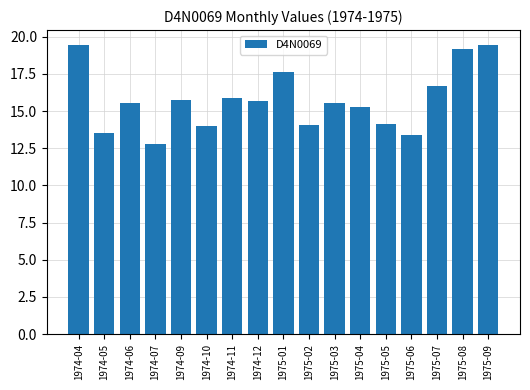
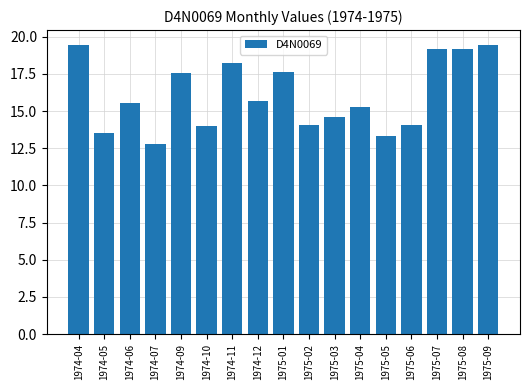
  {
    "1974-04": 19.5,
    "1974-05": 13.5,
    "1974-06": 15.6,
    "1974-07": 12.8,
-   "1974-09": 15.7,
+   "1974-09": 17.6,
    "1974-10": 14.0,
-   "1974-11": 15.9,
+   "1974-11": 18.3,
    "1974-12": 15.7,
    "1975-01": 17.6,
    "1975-02": 14.1,
-   "1975-03": 15.5,
+   "1975-03": 14.6,
    "1975-04": 15.3,
-   "1975-05": 14.1,
-   "1975-06": 13.4,
-   "1975-07": 16.7,
+   "1975-05": 13.3,
+   "1975-06": 14.1,
+   "1975-07": 19.2,
    "1975-08": 19.2,
    "1975-09": 19.5
  }
